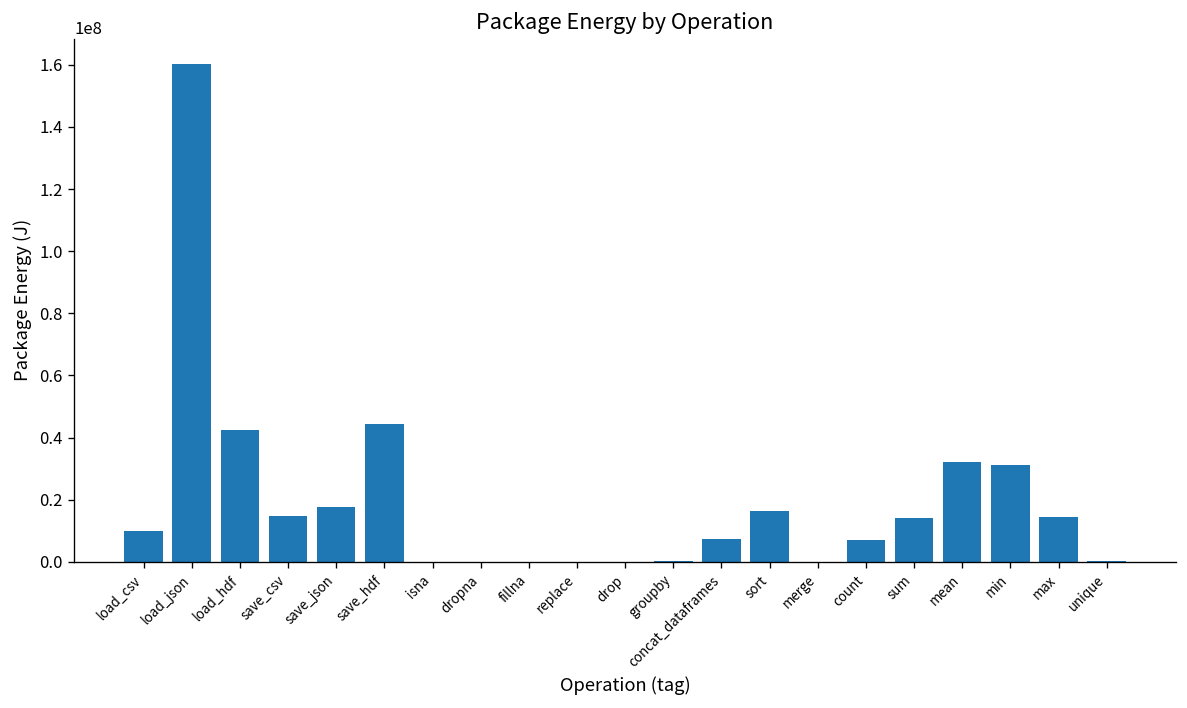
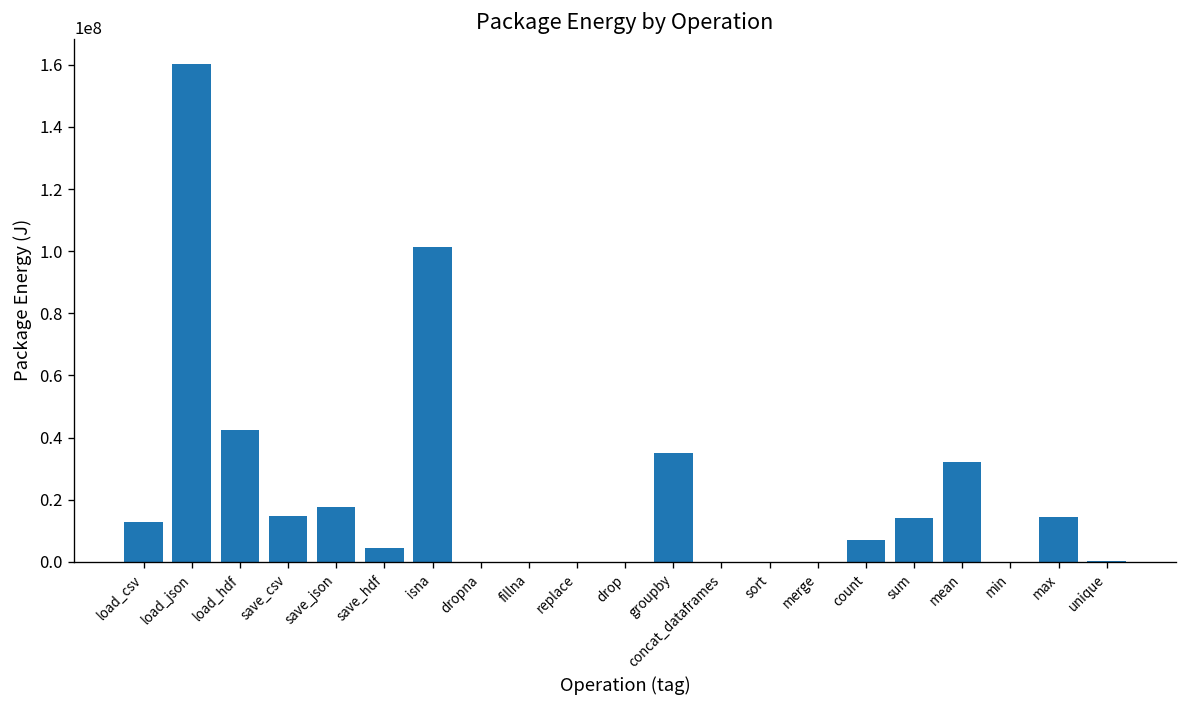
  {
-   "load_csv": 10000000,
+   "load_csv": 13000000,
    "load_json": 160000000,
    "load_hdf": 42000000,
    "save_csv": 15000000,
    "save_json": 18000000,
-   "save_hdf": 44000000,
-   "isna": 0,
+   "save_hdf": 5000000,
+   "isna": 101000000,
    "replace": 0,
    "drop": 0,
-   "groupby": 0,
-   "concat_dataframes": 7000000,
-   "sort": 17000000,
+   "groupby": 35000000,
+   "concat_dataframes": 0,
+   "sort": 0,
    "count": 7000000,
    "sum": 14000000,
    "mean": 32000000,
-   "min": 31000000,
+   "min": 0,
    "max": 14000000
  }
